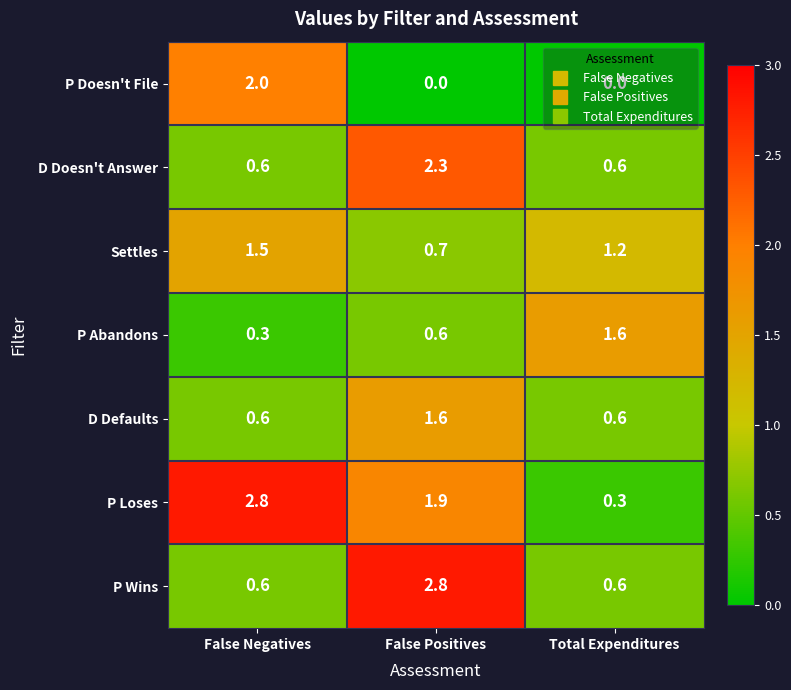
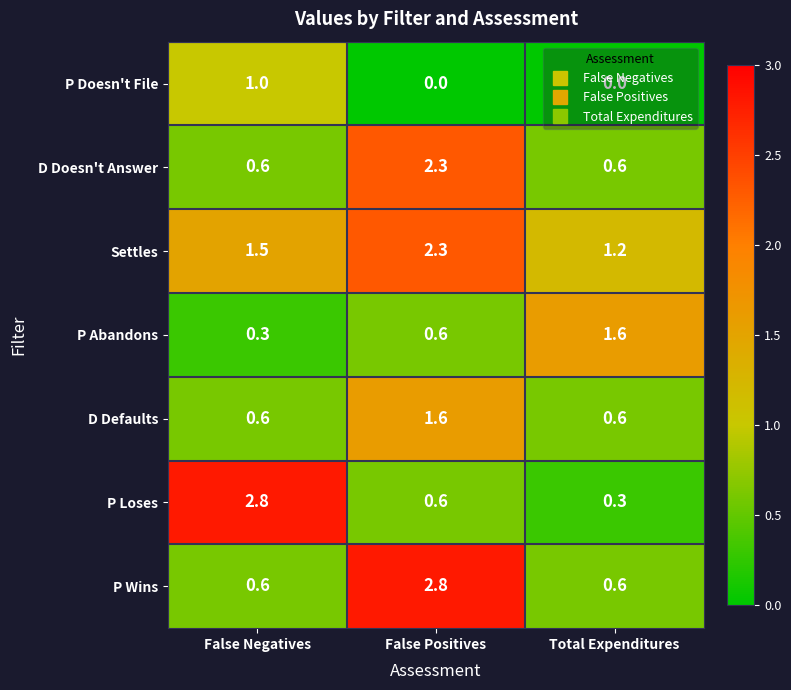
  {
    "P Doesn't File": {
-     "False Negatives": 2.0,
+     "False Negatives": 1.0,
      "False Positives": 0.0
    },
    "D Doesn't Answer": {
      "False Negatives": 0.6,
      "False Positives": 2.3,
      "Total Expenditures": 0.6
    },
    "Settles": {
      "False Negatives": 1.5,
-     "False Positives": 0.7,
+     "False Positives": 2.3,
      "Total Expenditures": 1.2
    },
    "P Abandons": {
      "False Negatives": 0.3,
      "False Positives": 0.6,
      "Total Expenditures": 1.6
    },
    "D Defaults": {
      "False Negatives": 0.6,
      "False Positives": 1.6,
      "Total Expenditures": 0.6
    },
    "P Loses": {
      "False Negatives": 2.8,
-     "False Positives": 1.9,
+     "False Positives": 0.6,
      "Total Expenditures": 0.3
    },
    "P Wins": {
      "False Negatives": 0.6,
      "False Positives": 2.8,
      "Total Expenditures": 0.6
    }
  }
